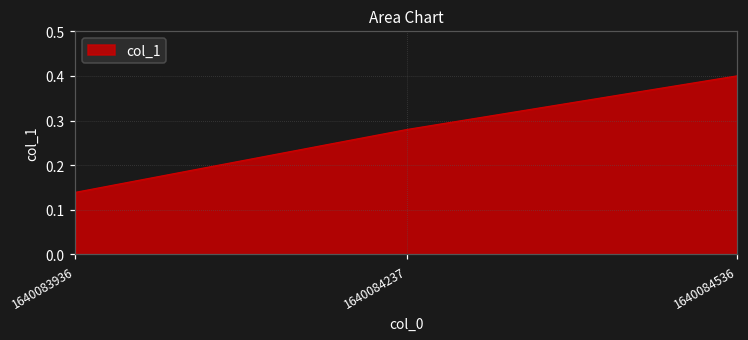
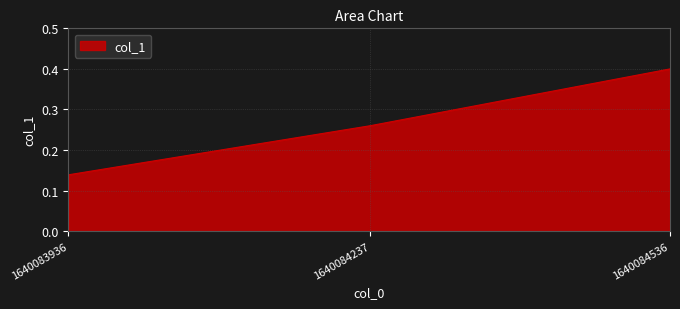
  {
    "1640083936": 0.14,
-   "1640084237": 0.28,
+   "1640084237": 0.26,
    "1640084536": 0.40
  }
